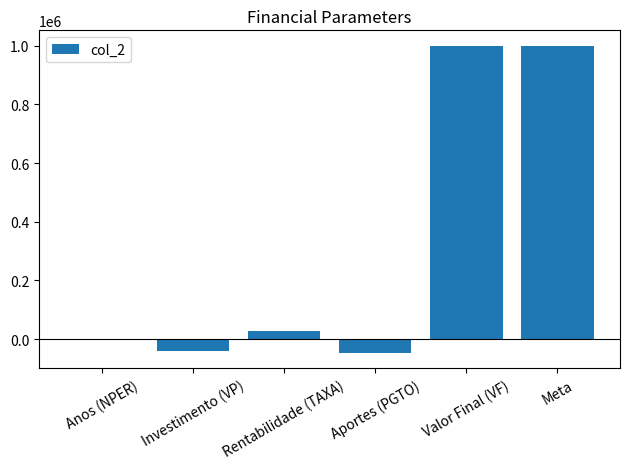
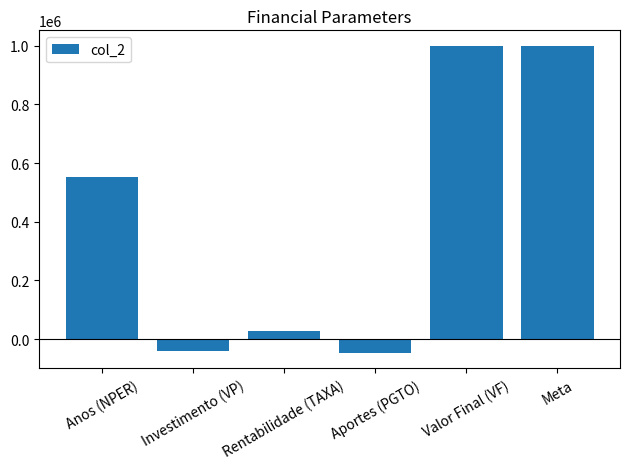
  {
-   "Anos (NPER)": 0,
+   "Anos (NPER)": 550000,
    "Investimento (VP)": -40000,
    "Rentabilidade (TAXA)": 30000,
    "Aportes (PGTO)": -50000,
    "Valor Final (VF)": 1000000,
    "Meta": 1000000
  }
